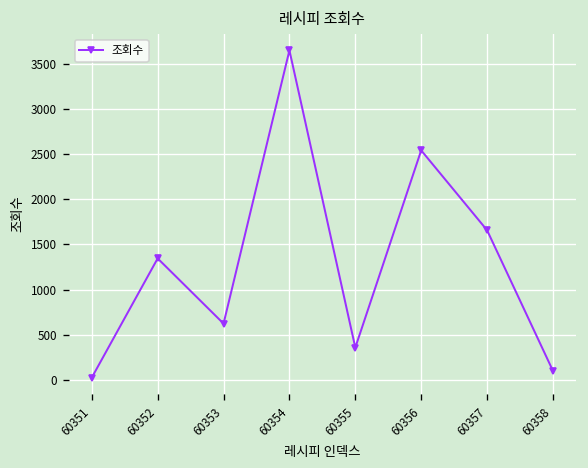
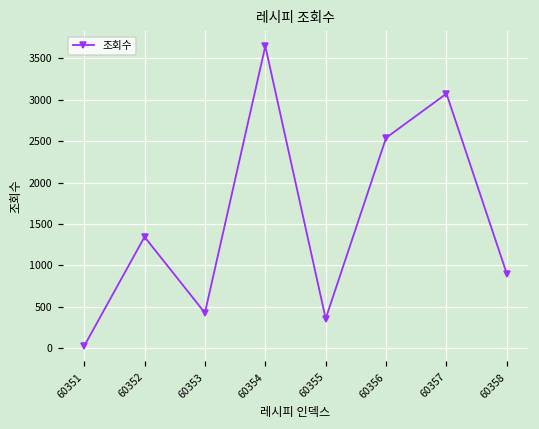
  {
    "60351": 0,
    "60352": 1300,
-   "60353": 600,
+   "60353": 400,
    "60354": 3600,
    "60355": 400,
    "60356": 2500,
-   "60357": 1700,
-   "60358": 100
+   "60357": 3100,
+   "60358": 900
  }
